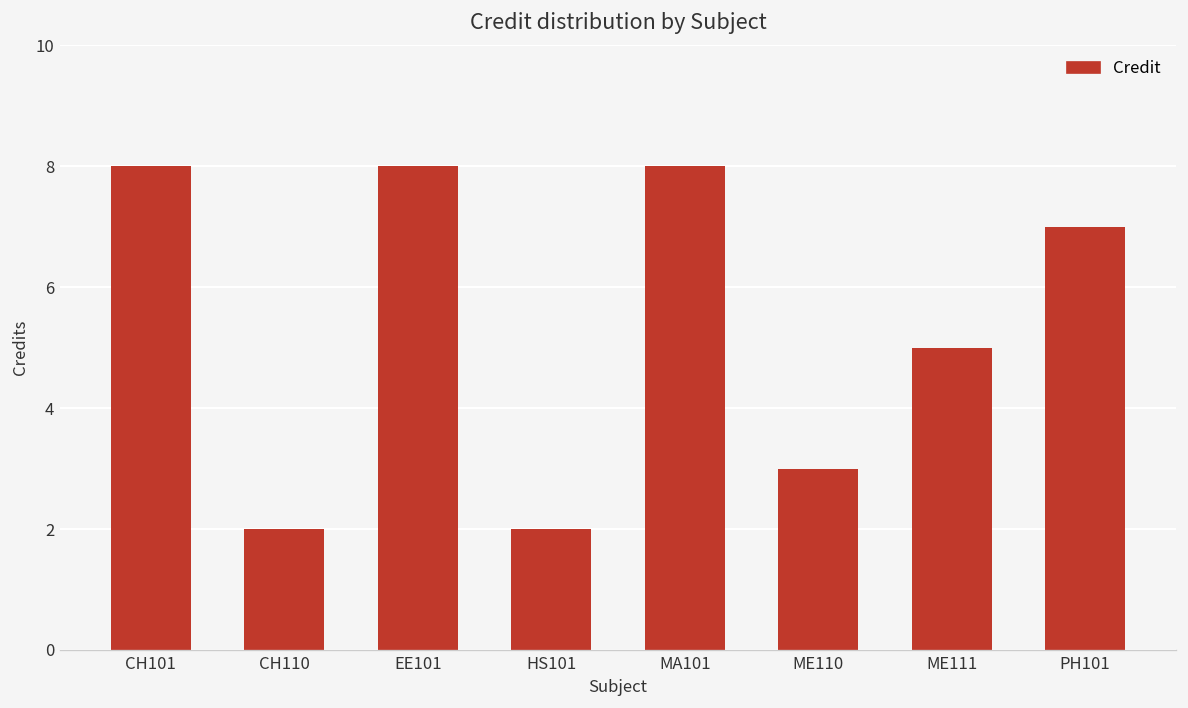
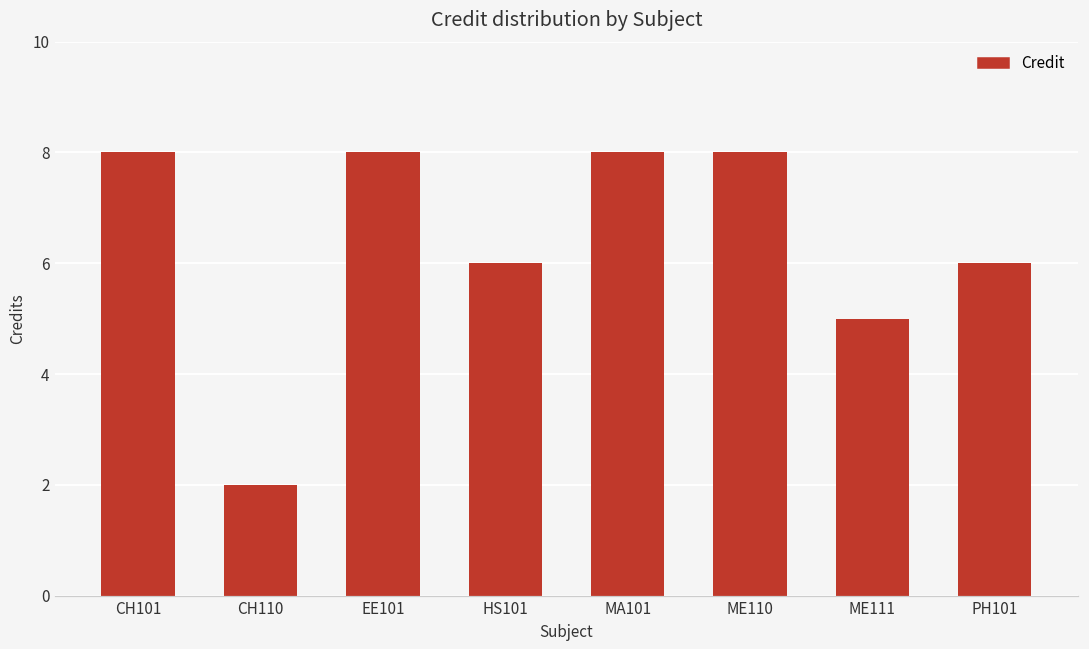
  {
    "CH101": 8,
    "CH110": 2,
    "EE101": 8,
-   "HS101": 2,
+   "HS101": 6,
    "MA101": 8,
-   "ME110": 3,
+   "ME110": 8,
    "ME111": 5,
-   "PH101": 7
+   "PH101": 6
  }
